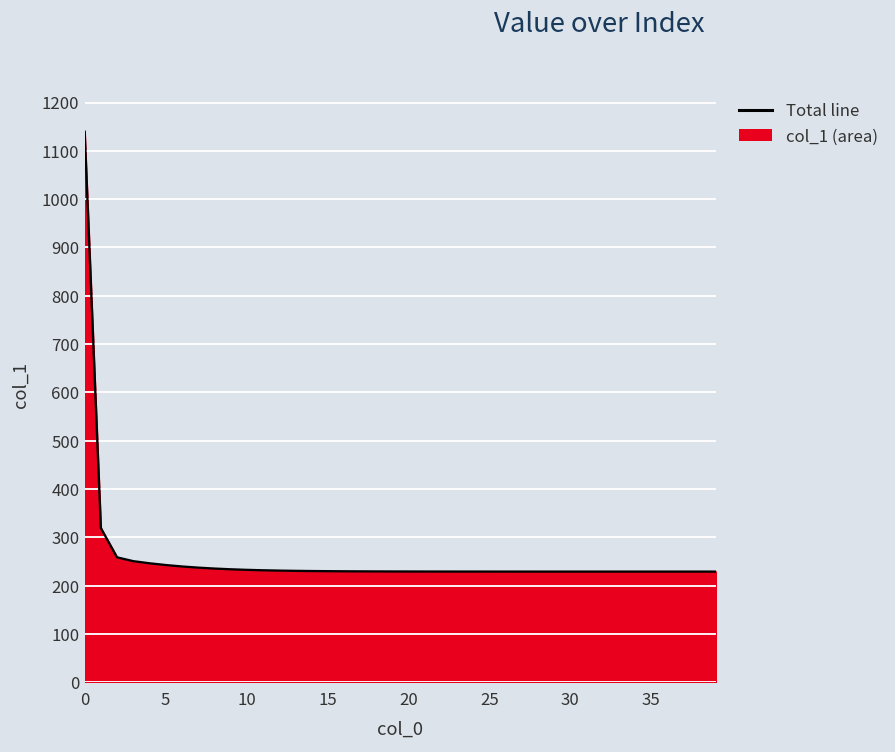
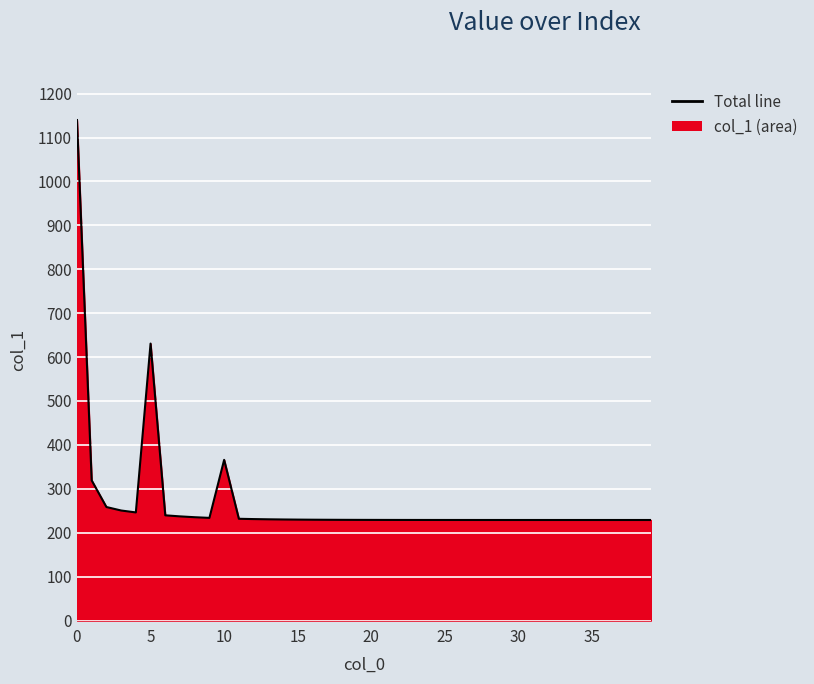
  {
    "0": 1140,
-   "5": 240,
-   "10": 230,
+   "5": 630,
+   "10": 370,
    "15": 230,
    "20": 230,
    "25": 230,
    "30": 230,
    "35": 230
  }
